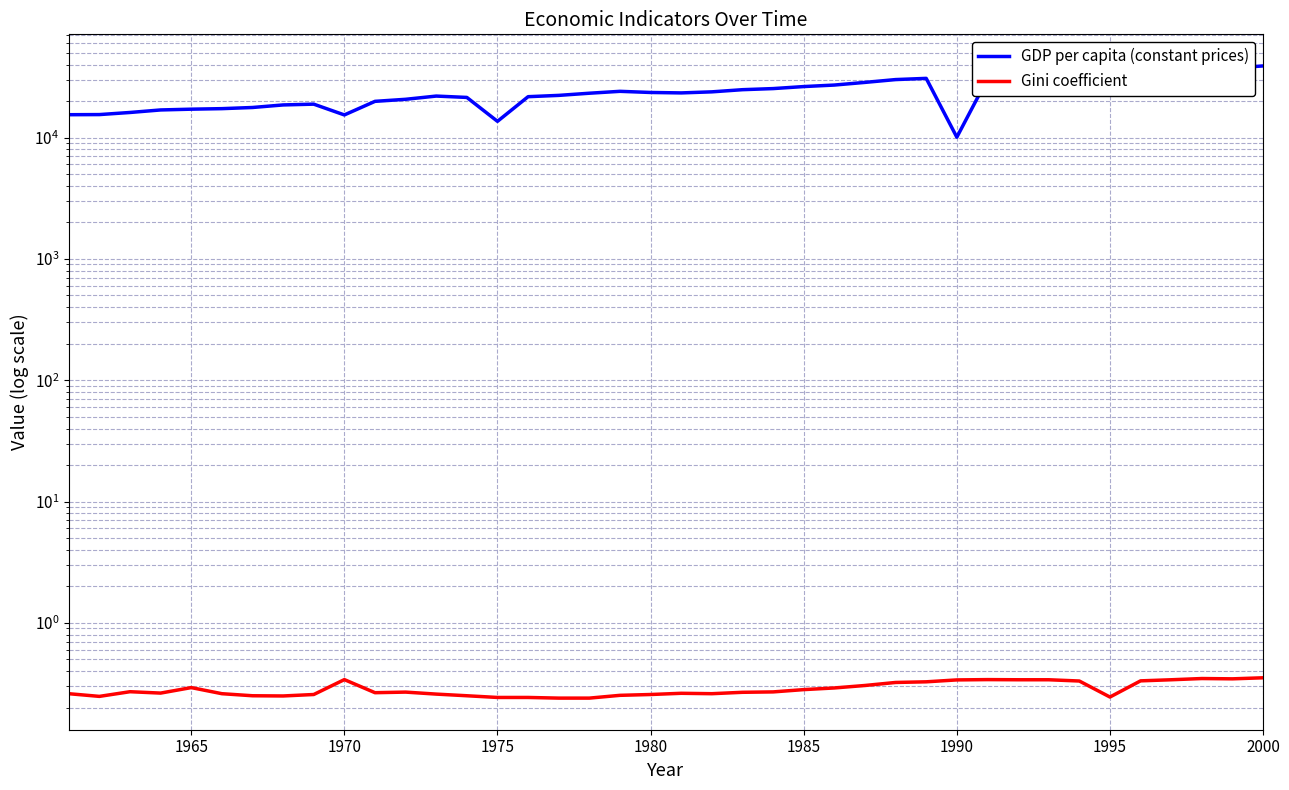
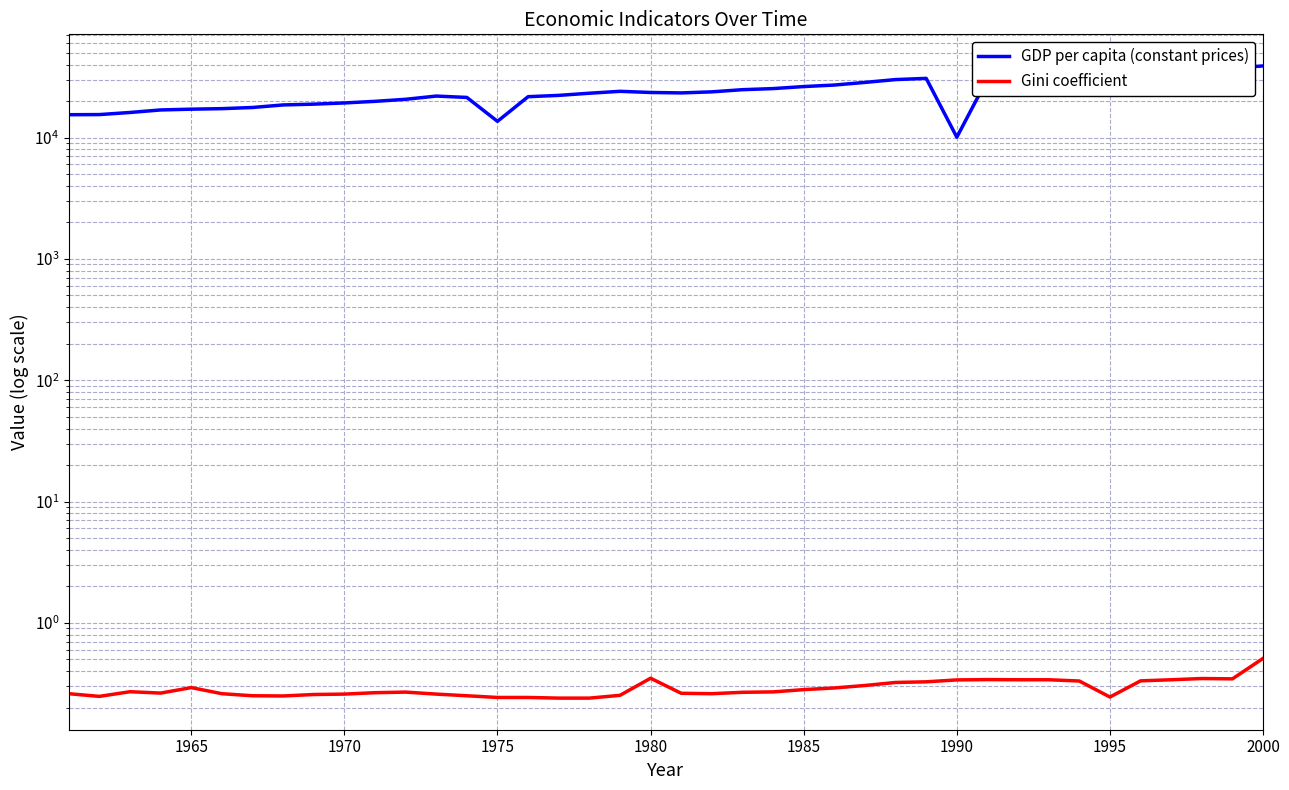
  {
    "GDP per capita (constant prices)": {
      "1965": 17000,
-     "1970": 15000,
+     "1970": 19000,
      "1975": 14000,
      "1980": 24000,
      "1985": 26000,
      "1990": 10000,
      "2000": 39000
    },
    "Gini coefficient": {
      "1965": 0.29,
-     "1970": 0.34,
+     "1970": 0.26,
      "1975": 0.24,
-     "1980": 0.26,
+     "1980": 0.35,
      "1985": 0.28,
      "1990": 0.34,
      "1995": 0.25,
-     "2000": 0.35
+     "2000": 0.51
    }
  }
